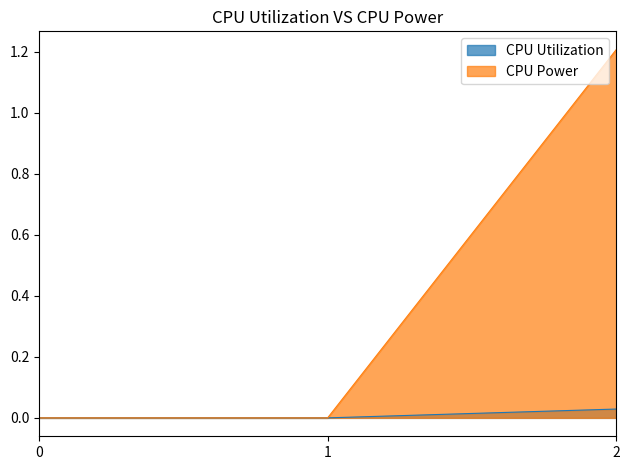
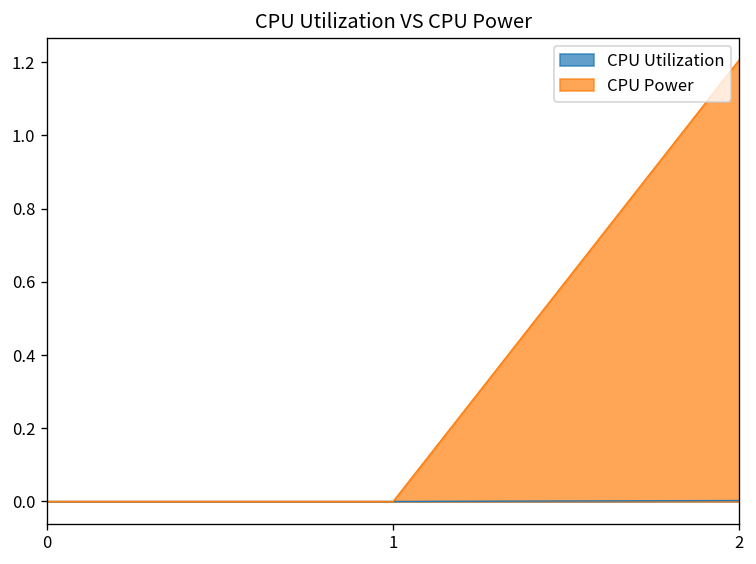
  {
    "CPU Utilization": {
-     "2": 0.03
+     "2": 0.00
    },
    "CPU Power": {
      "2": 1.21
    }
  }
